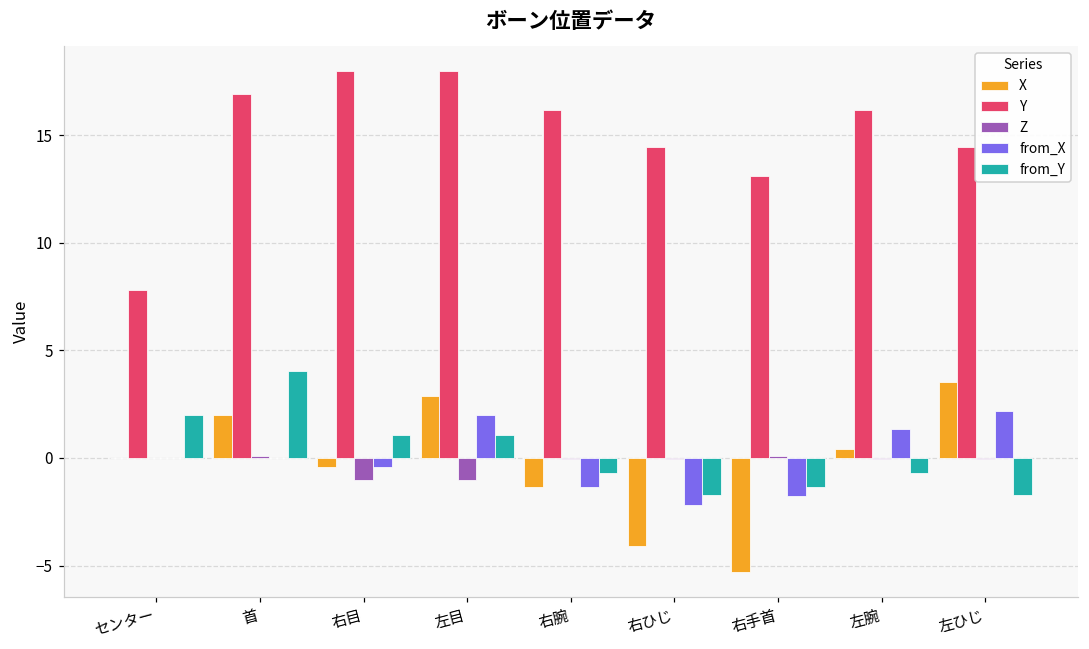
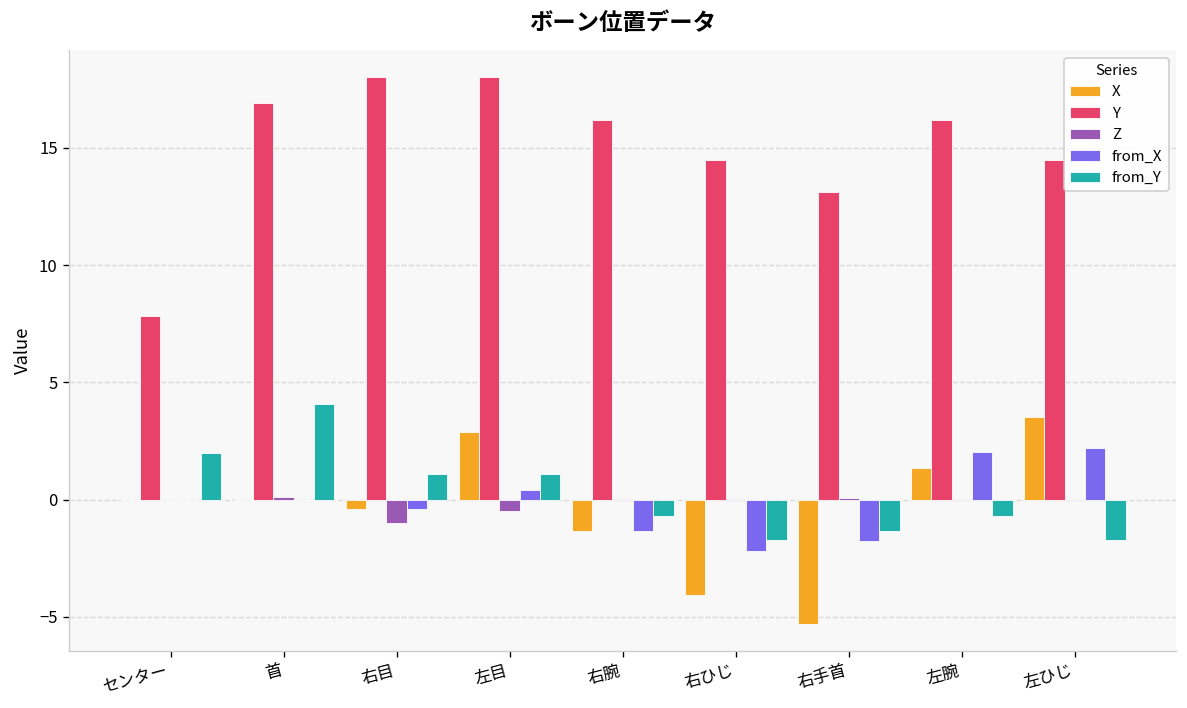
  {
    "X": {
      "センター": 0.0,
-     "首": 2,
+     "首": 0,
      "右目": -0.4,
      "左目": 2.9,
      "右腕": -1.3,
      "右ひじ": -4.1,
      "右手首": -5.3,
-     "左腕": 0.4,
+     "左腕": 1.3,
      "左ひじ": 3.5
    },
    "Y": {
      "センター": 7.8,
      "首": 16.9,
      "右目": 18.0,
      "左目": 18.0,
      "右腕": 16.2,
      "右ひじ": 14.5,
      "右手首": 13.1,
      "左腕": 16.2,
      "左ひじ": 14.5
    },
    "Z": {
      "センター": 0.0,
      "右目": -1.0,
-     "左目": -1.0
+     "左目": -0.5
    },
    "from_X": {
      "センター": 0.0,
      "首": 0.0,
      "右目": -0.4,
-     "左目": 2.0,
+     "左目": 0.4,
      "右腕": -1.3,
      "右ひじ": -2.2,
      "右手首": -1.8,
-     "左腕": 1.3,
+     "左腕": 2.0,
      "左ひじ": 2.2
    },
    "from_Y": {
      "センター": 2.0,
      "首": 4.1,
      "右目": 1.1,
      "左目": 1.1,
      "右腕": -0.7,
      "右ひじ": -1.7,
      "右手首": -1.4,
      "左腕": -0.7,
      "左ひじ": -1.7
    }
  }
